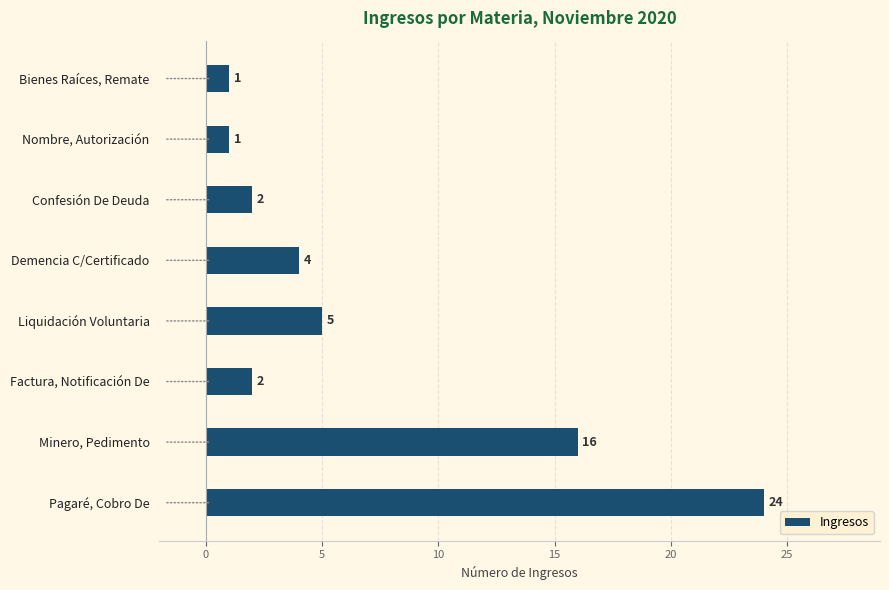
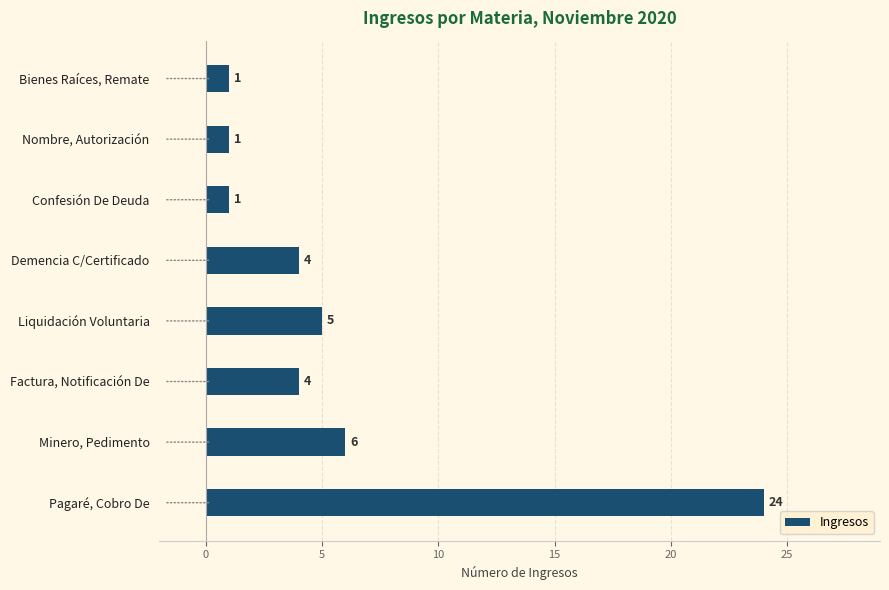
  {
    "Ingresos": {
      "Bienes Raíces, Remate": 1,
      "Nombre, Autorización": 1,
-     "Confesión De Deuda": 2,
+     "Confesión De Deuda": 1,
      "Demencia C/Certificado": 4,
      "Liquidación Voluntaria": 5,
-     "Factura, Notificación De": 2,
-     "Minero, Pedimento": 16,
+     "Factura, Notificación De": 4,
+     "Minero, Pedimento": 6,
      "Pagaré, Cobro De": 24
    }
  }
